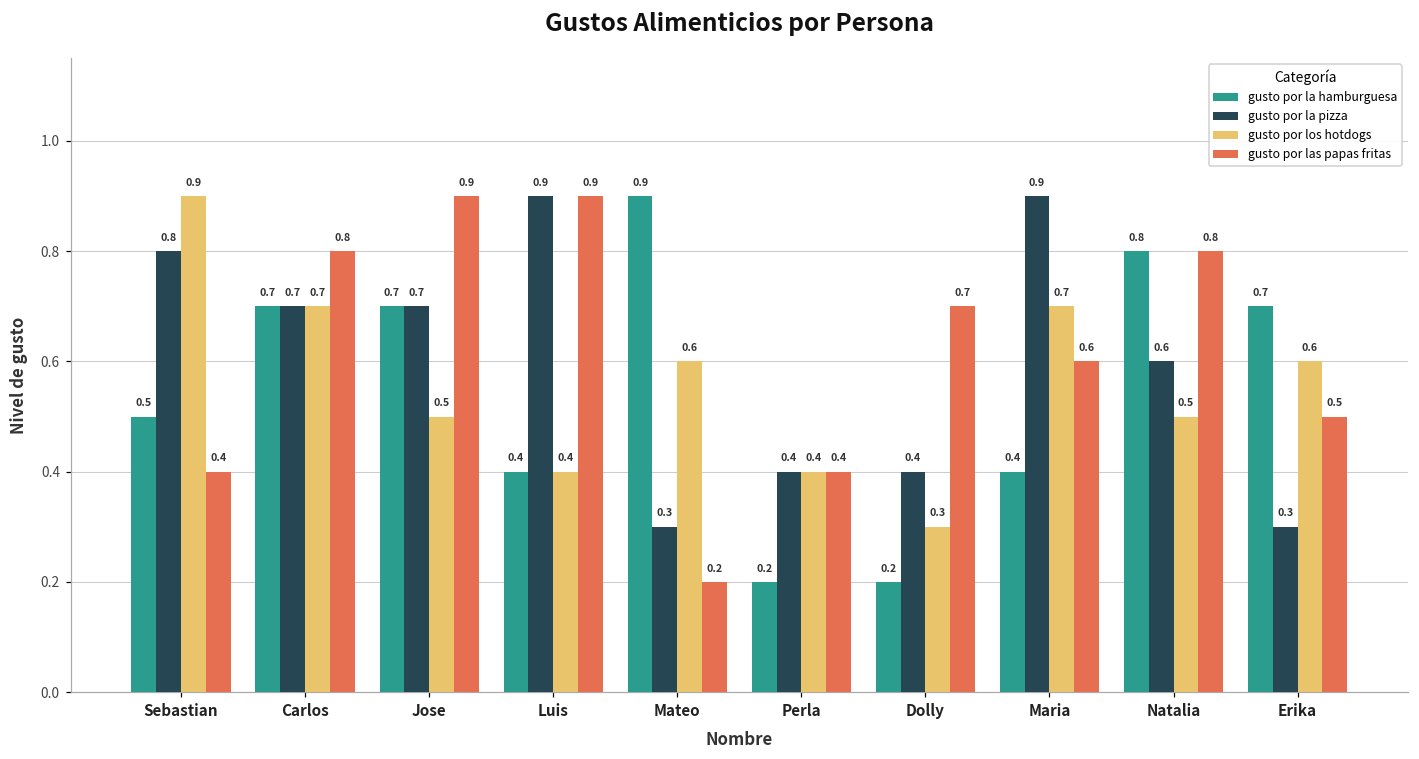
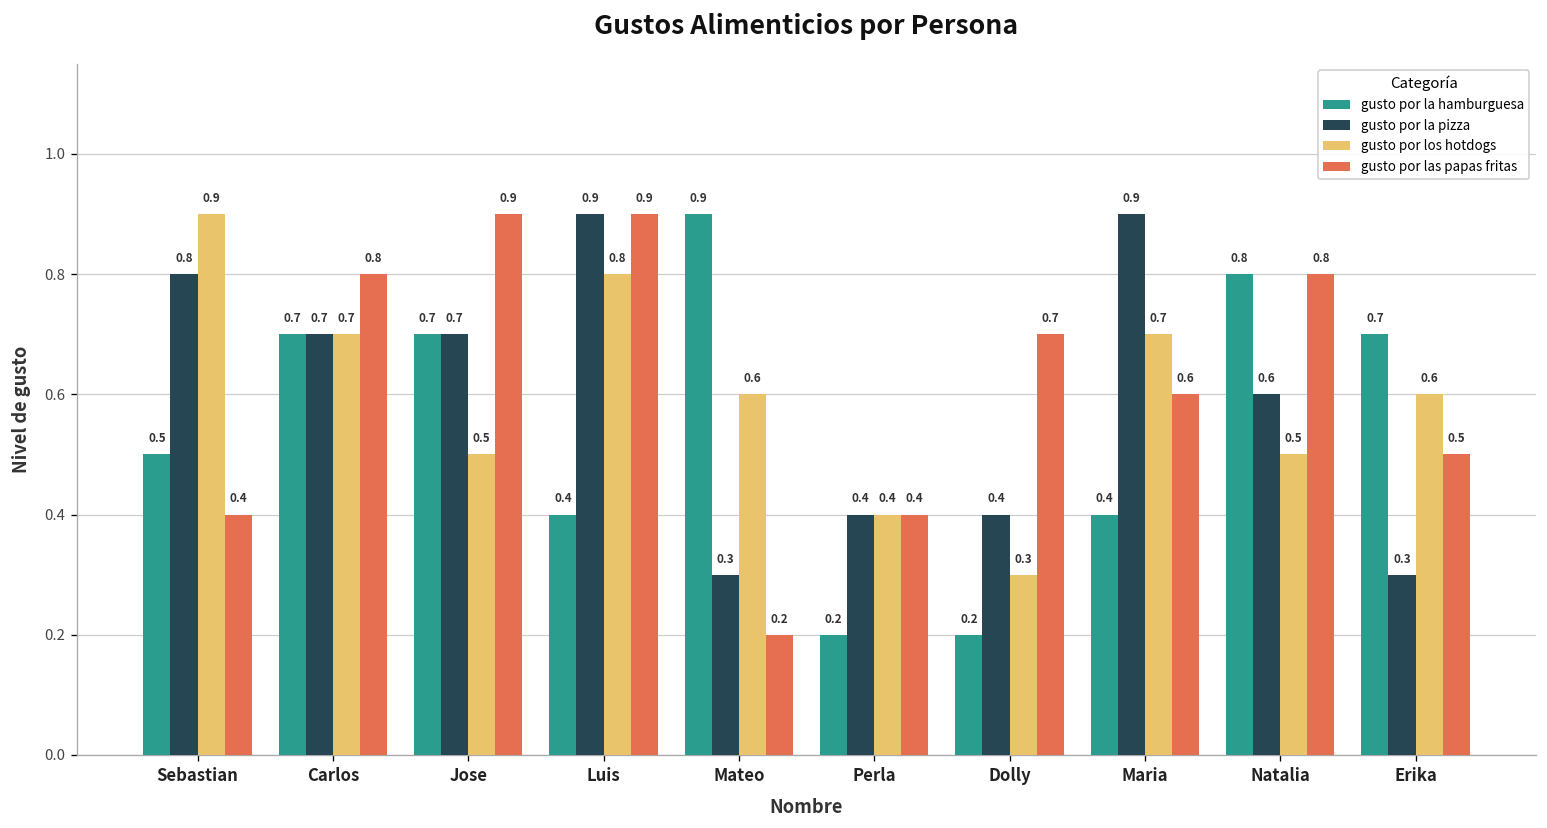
  {
    "gusto por la hamburguesa": {
      "Sebastian": 0.5,
      "Carlos": 0.7,
      "Jose": 0.7,
      "Luis": 0.4,
      "Mateo": 0.9,
      "Perla": 0.2,
      "Dolly": 0.2,
      "Maria": 0.4,
      "Natalia": 0.8,
      "Erika": 0.7
    },
    "gusto por la pizza": {
      "Sebastian": 0.8,
      "Carlos": 0.7,
      "Jose": 0.7,
      "Luis": 0.9,
      "Mateo": 0.3,
      "Perla": 0.4,
      "Dolly": 0.4,
      "Maria": 0.9,
      "Natalia": 0.6,
      "Erika": 0.3
    },
    "gusto por los hotdogs": {
      "Sebastian": 0.9,
      "Carlos": 0.7,
      "Jose": 0.5,
-     "Luis": 0.4,
+     "Luis": 0.8,
      "Mateo": 0.6,
      "Perla": 0.4,
      "Dolly": 0.3,
      "Maria": 0.7,
      "Natalia": 0.5,
      "Erika": 0.6
    },
    "gusto por las papas fritas": {
      "Sebastian": 0.4,
      "Carlos": 0.8,
      "Jose": 0.9,
      "Luis": 0.9,
      "Mateo": 0.2,
      "Perla": 0.4,
      "Dolly": 0.7,
      "Maria": 0.6,
      "Natalia": 0.8,
      "Erika": 0.5
    }
  }
